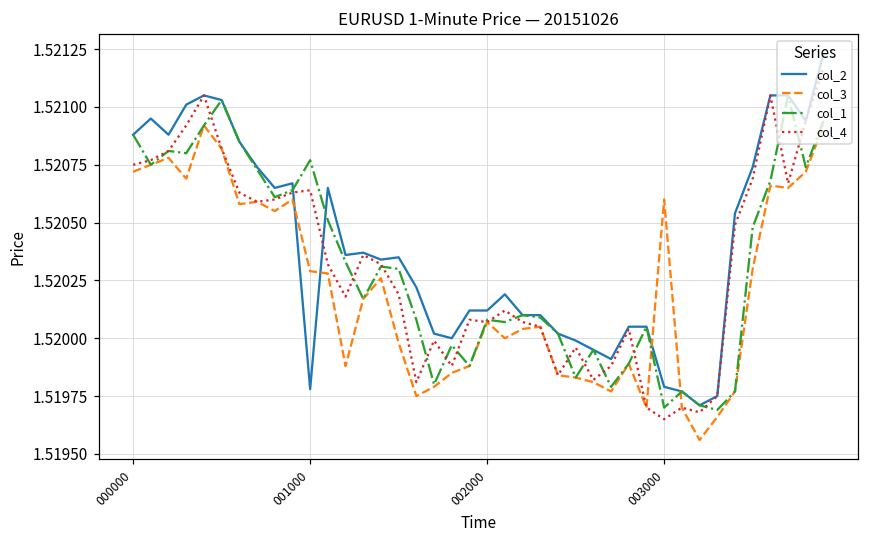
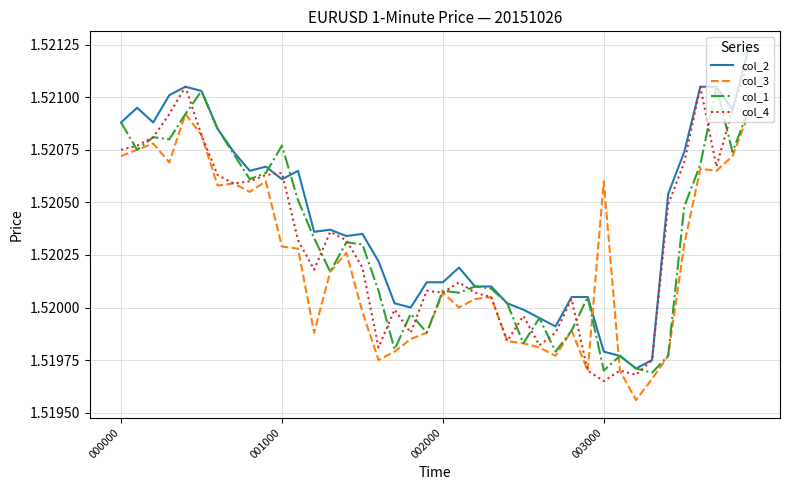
  {
    "col_2": {
-     "001000": 1.51978,
+     "001000": 1.52061,
      "002000": 1.52012,
      "003000": 1.51979
    },
    "col_3": {
      "000000": 1.52072,
      "001000": 1.52029,
      "003000": 1.52060
    },
    "col_1": {
      "001000": 1.52077,
      "003000": 1.51970
    },
    "col_4": {
      "000000": 1.52075,
      "001000": 1.52064,
      "003000": 1.51965
    }
  }
